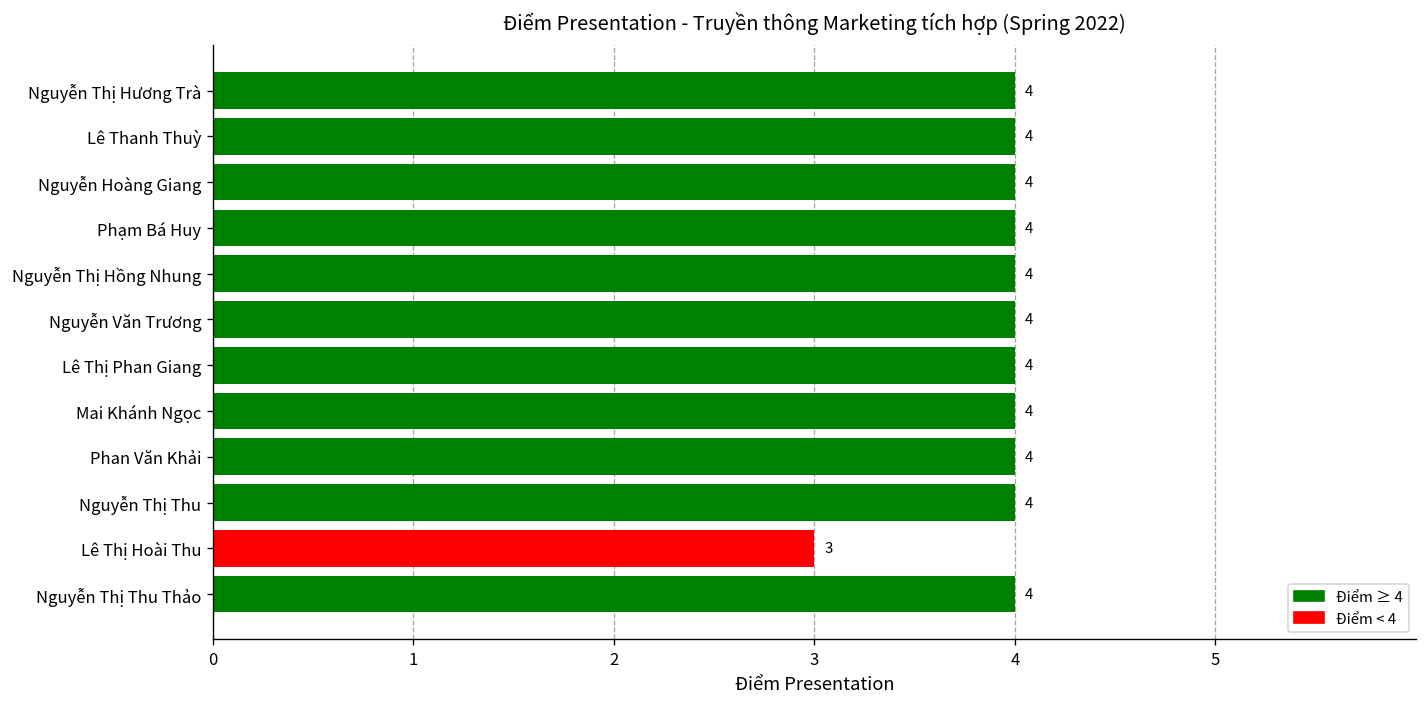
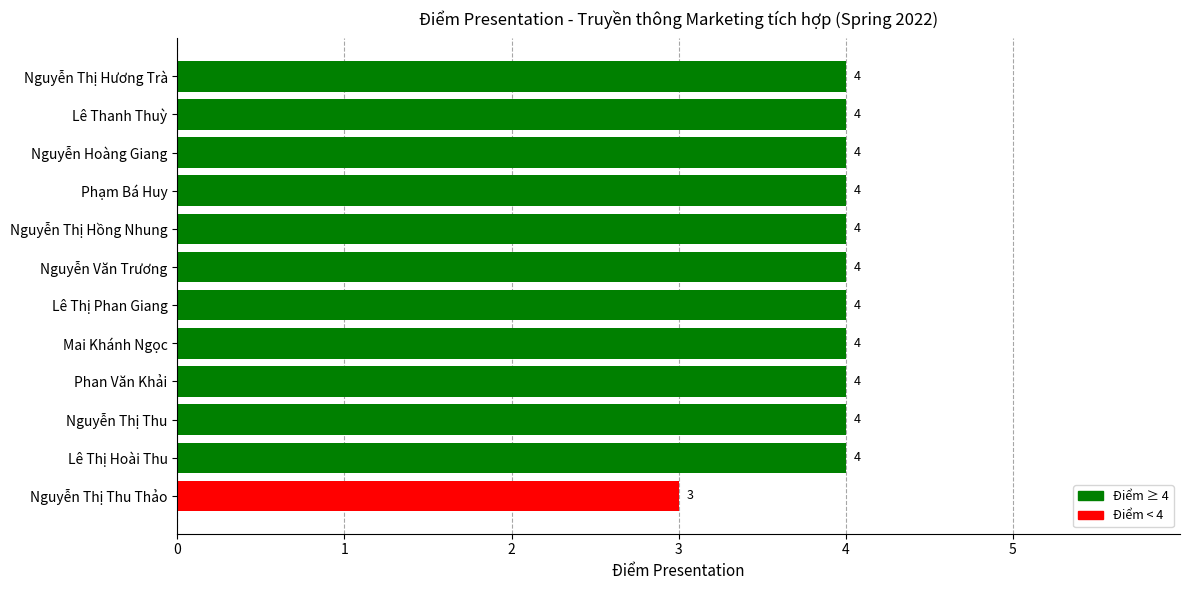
  {
    "Nguyễn Thị Hương Trà": 4,
    "Lê Thanh Thuỳ": 4,
    "Nguyễn Hoàng Giang": 4,
    "Phạm Bá Huy": 4,
    "Nguyễn Thị Hồng Nhung": 4,
    "Nguyễn Văn Trương": 4,
    "Lê Thị Phan Giang": 4,
    "Mai Khánh Ngọc": 4,
    "Phan Văn Khải": 4,
    "Nguyễn Thị Thu": 4,
-   "Lê Thị Hoài Thu": 3,
-   "Nguyễn Thị Thu Thảo": 4
+   "Lê Thị Hoài Thu": 4,
+   "Nguyễn Thị Thu Thảo": 3
  }
